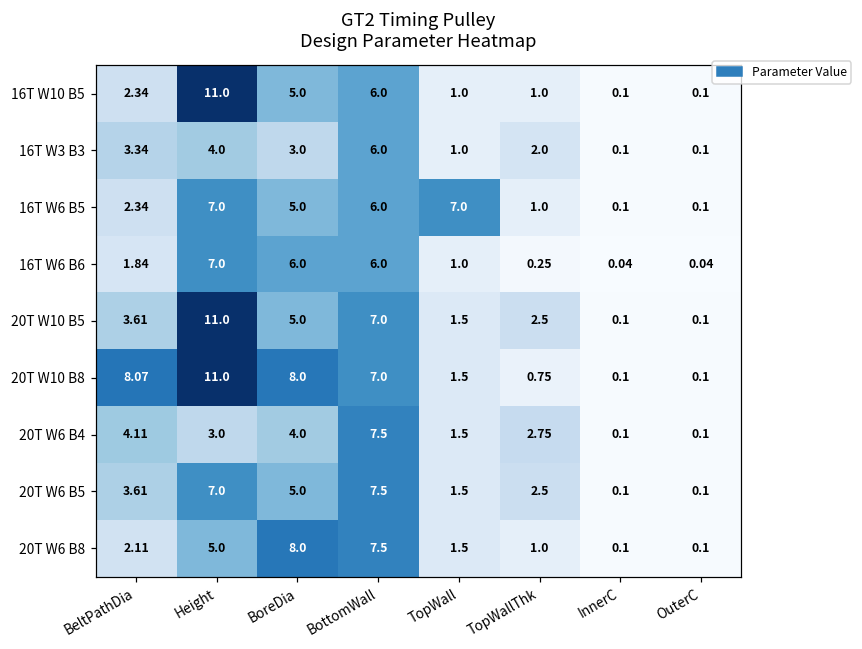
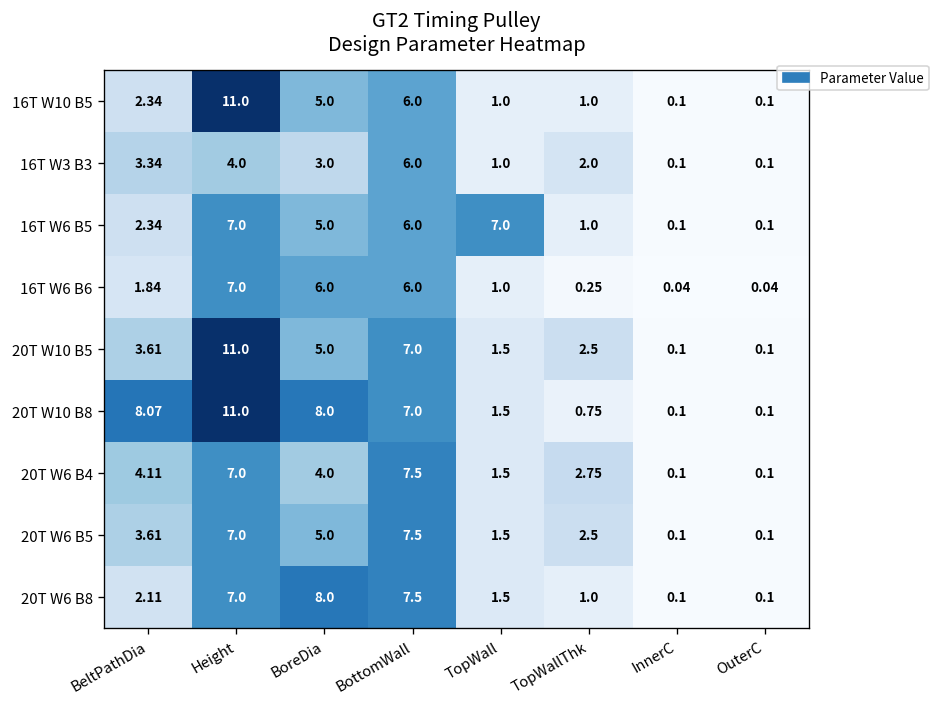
  {
    "16T W10 B5": {
      "BeltPathDia": 2.34,
      "Height": 11.0,
      "BoreDia": 5.0,
      "BottomWall": 6.0,
      "TopWall": 1.0,
      "TopWallThk": 1.0,
      "InnerC": 0.1,
      "OuterC": 0.1
    },
    "16T W3 B3": {
      "BeltPathDia": 3.34,
      "Height": 4.0,
      "BoreDia": 3.0,
      "BottomWall": 6.0,
      "TopWall": 1.0,
      "TopWallThk": 2.0,
      "InnerC": 0.1,
      "OuterC": 0.1
    },
    "16T W6 B5": {
      "BeltPathDia": 2.34,
      "Height": 7.0,
      "BoreDia": 5.0,
      "BottomWall": 6.0,
      "TopWall": 7.0,
      "TopWallThk": 1.0,
      "InnerC": 0.1,
      "OuterC": 0.1
    },
    "16T W6 B6": {
      "BeltPathDia": 1.84,
      "Height": 7.0,
      "BoreDia": 6.0,
      "BottomWall": 6.0,
      "TopWall": 1.0,
      "TopWallThk": 0.25,
      "InnerC": 0.04,
      "OuterC": 0.04
    },
    "20T W10 B5": {
      "BeltPathDia": 3.61,
      "Height": 11.0,
      "BoreDia": 5.0,
      "BottomWall": 7.0,
      "TopWall": 1.5,
      "TopWallThk": 2.5,
      "InnerC": 0.1,
      "OuterC": 0.1
    },
    "20T W10 B8": {
      "BeltPathDia": 8.07,
      "Height": 11.0,
      "BoreDia": 8.0,
      "BottomWall": 7.0,
      "TopWall": 1.5,
      "TopWallThk": 0.75,
      "InnerC": 0.1,
      "OuterC": 0.1
    },
    "20T W6 B4": {
      "BeltPathDia": 4.11,
-     "Height": 3.0,
+     "Height": 7.0,
      "BoreDia": 4.0,
      "BottomWall": 7.5,
      "TopWall": 1.5,
      "TopWallThk": 2.75,
      "InnerC": 0.1,
      "OuterC": 0.1
    },
    "20T W6 B5": {
      "BeltPathDia": 3.61,
      "Height": 7.0,
      "BoreDia": 5.0,
      "BottomWall": 7.5,
      "TopWall": 1.5,
      "TopWallThk": 2.5,
      "InnerC": 0.1,
      "OuterC": 0.1
    },
    "20T W6 B8": {
      "BeltPathDia": 2.11,
-     "Height": 5.0,
+     "Height": 7.0,
      "BoreDia": 8.0,
      "BottomWall": 7.5,
      "TopWall": 1.5,
      "TopWallThk": 1.0,
      "InnerC": 0.1,
      "OuterC": 0.1
    }
  }
